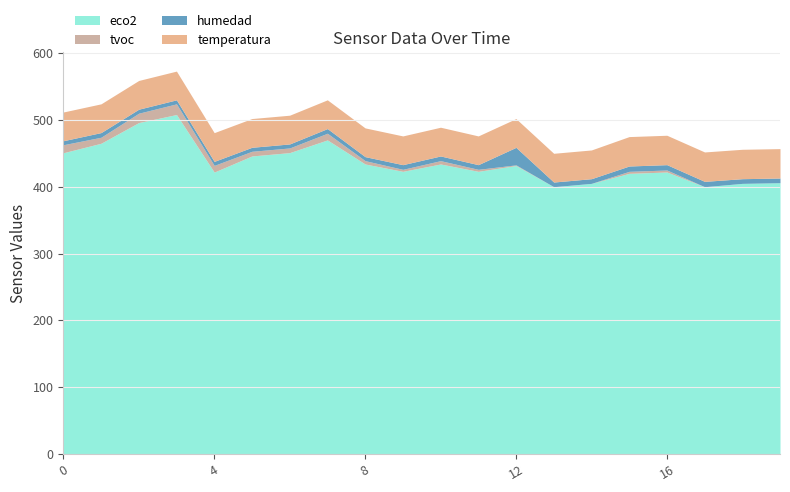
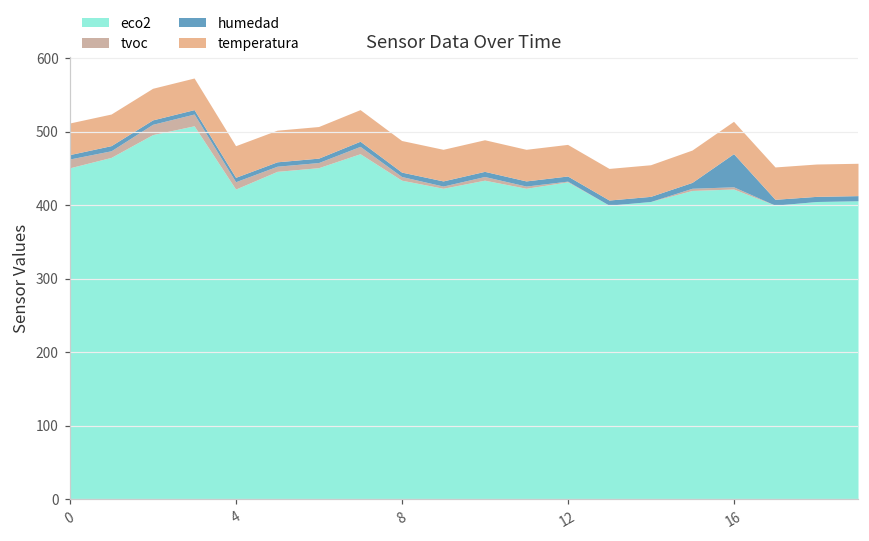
  {
    "eco2": {
      "0": 450,
      "4": 420,
      "8": 430
    },
    "humedad": {
      "0": 10,
      "4": 10,
      "8": 10,
-     "12": 30,
-     "16": 10
+     "12": 10,
+     "16": 50
    }
  }
